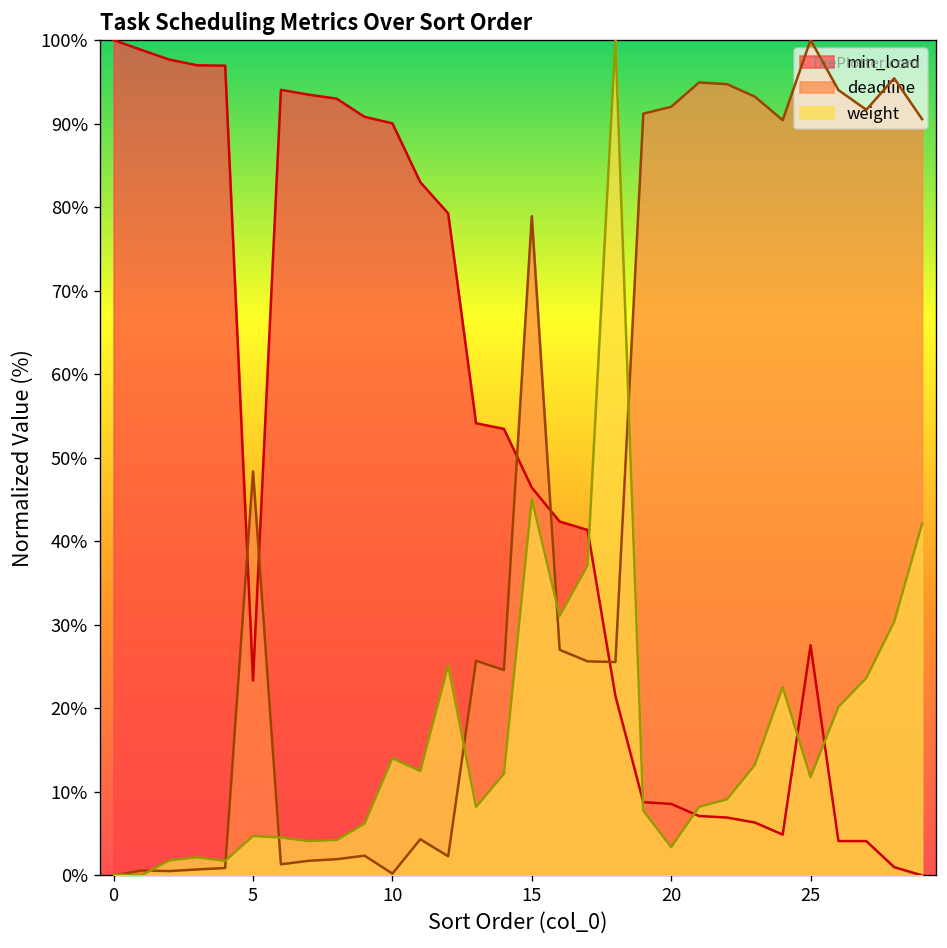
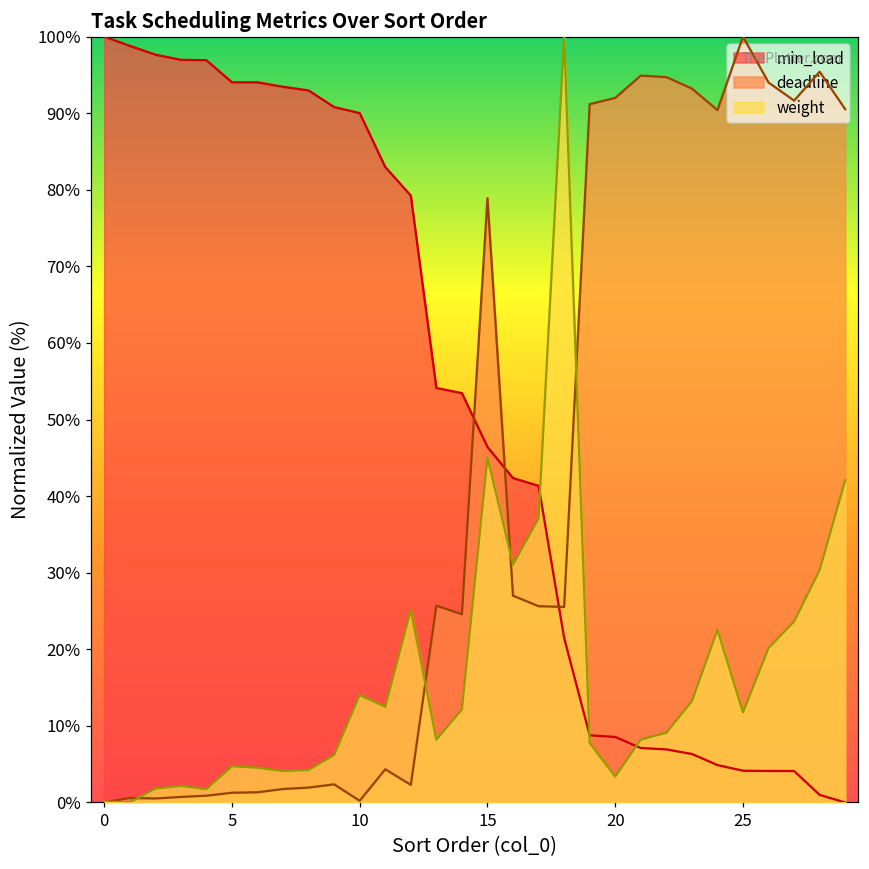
  {
    "min_load": {
      "0": "100%",
-     "5": "23%",
+     "5": "94%",
      "10": "90%",
      "15": "46%",
      "20": "9%",
-     "25": "28%"
+     "25": "4%"
    },
    "deadline": {
-     "5": "48%",
+     "5": "1%",
      "10": "0%",
      "15": "79%",
      "20": "92%",
      "25": "100%"
    },
    "weight": {
      "5": "5%",
      "10": "14%",
      "15": "45%",
      "20": "3%",
      "25": "12%"
    }
  }
